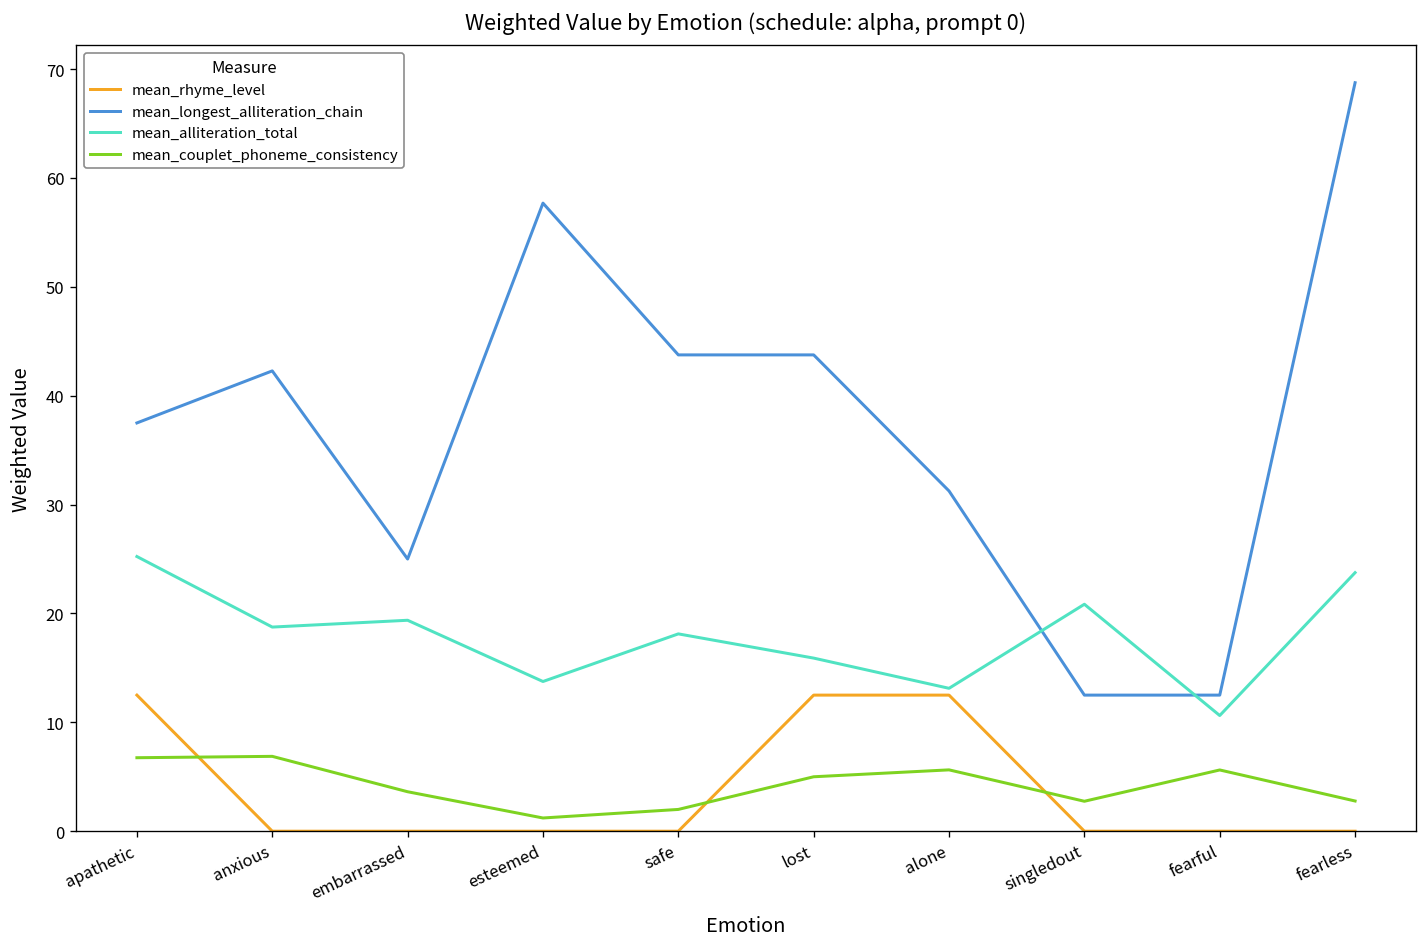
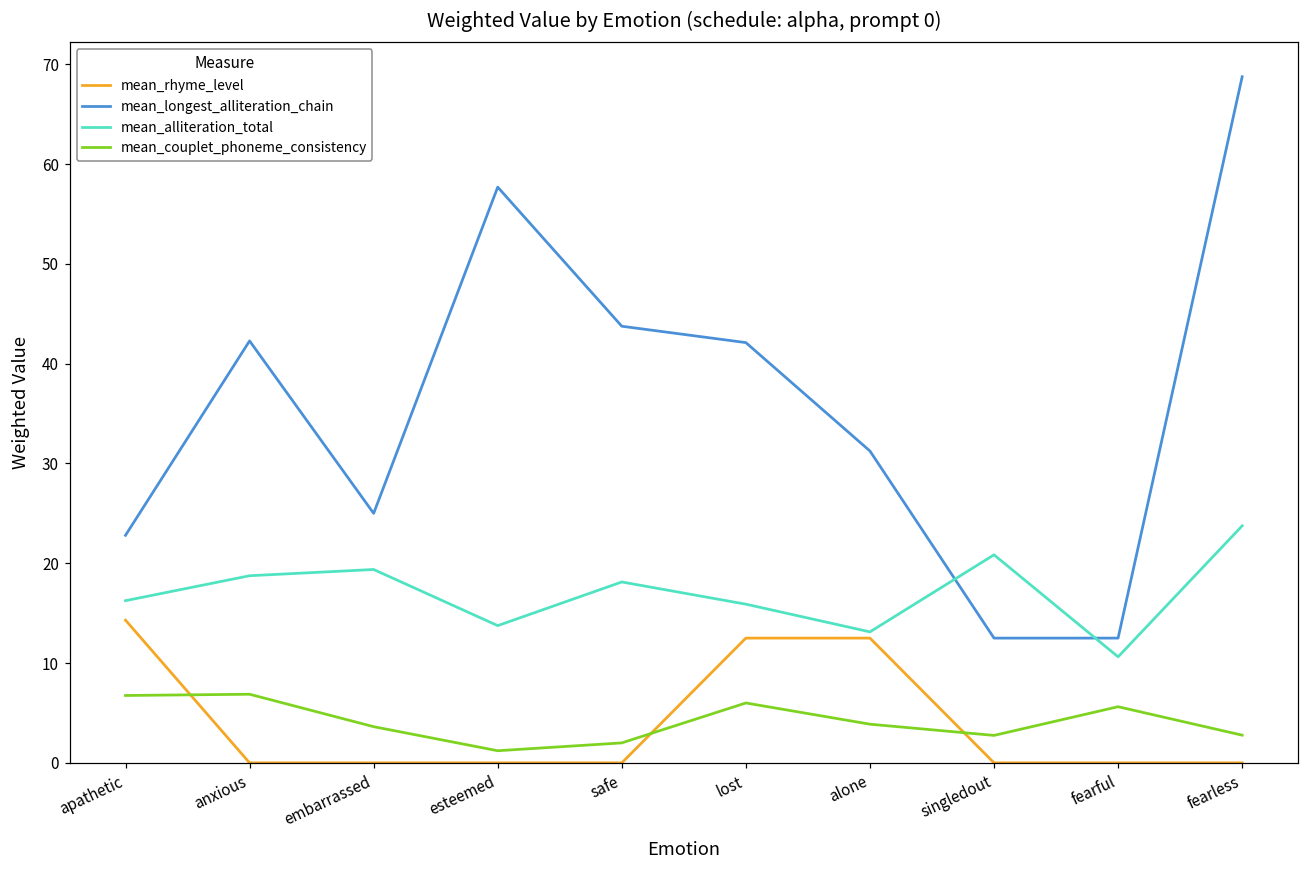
  {
    "mean_rhyme_level": {
-     "apathetic": 13,
+     "apathetic": 14,
      "anxious": 0,
      "embarrassed": 0,
      "esteemed": 0,
      "safe": 0,
      "lost": 13,
      "alone": 13,
      "singledout": 0,
      "fearful": 0,
      "fearless": 0
    },
    "mean_longest_alliteration_chain": {
-     "apathetic": 38,
+     "apathetic": 23,
      "anxious": 42,
      "embarrassed": 25,
      "esteemed": 58,
      "safe": 44,
-     "lost": 44,
+     "lost": 42,
      "alone": 31,
      "singledout": 13,
      "fearful": 13,
      "fearless": 69
    },
    "mean_alliteration_total": {
-     "apathetic": 25,
+     "apathetic": 16,
      "anxious": 19,
      "embarrassed": 19,
      "esteemed": 14,
      "safe": 18,
      "lost": 16,
      "alone": 13,
      "singledout": 21,
      "fearful": 11,
      "fearless": 24
    },
    "mean_couplet_phoneme_consistency": {
      "apathetic": 7,
      "anxious": 7,
      "embarrassed": 4,
      "esteemed": 1,
      "safe": 2,
-     "lost": 5,
-     "alone": 6,
+     "lost": 6,
+     "alone": 4,
      "singledout": 3,
      "fearful": 6,
      "fearless": 3
    }
  }
